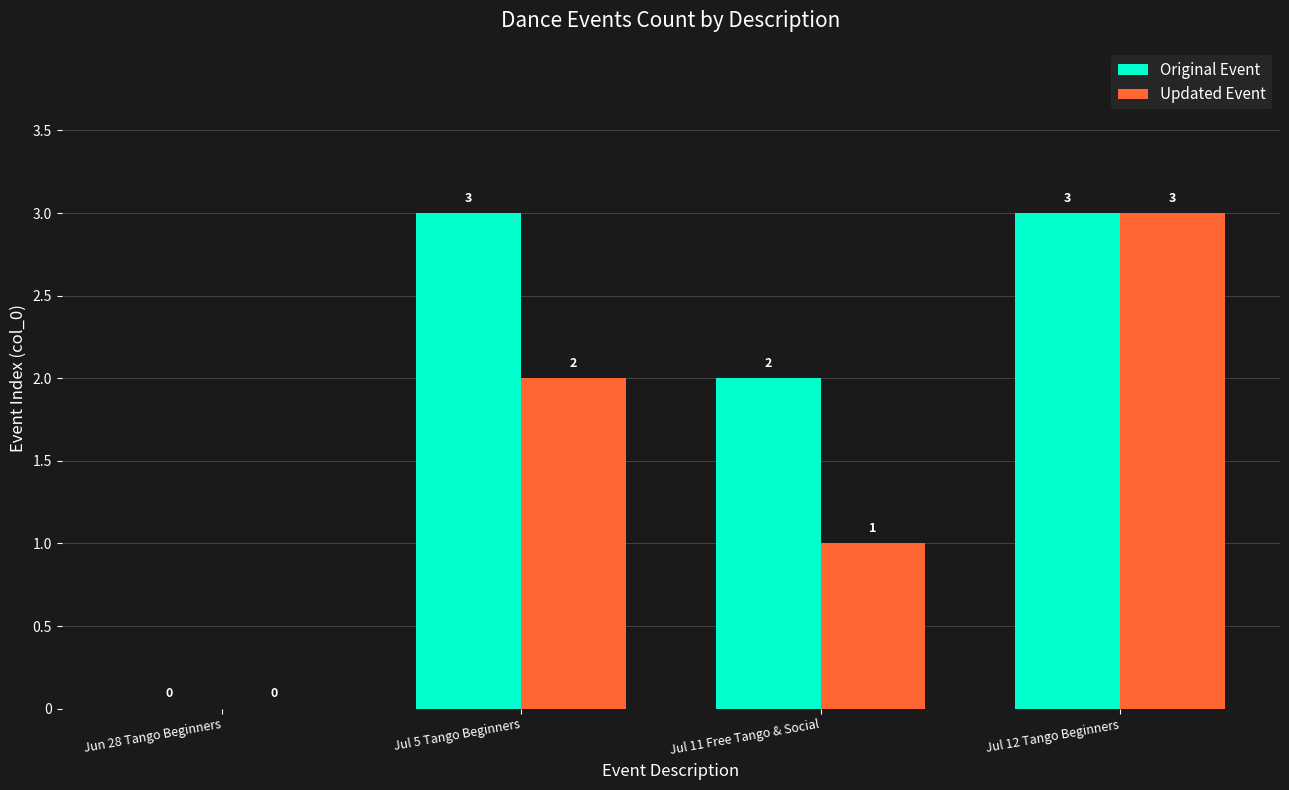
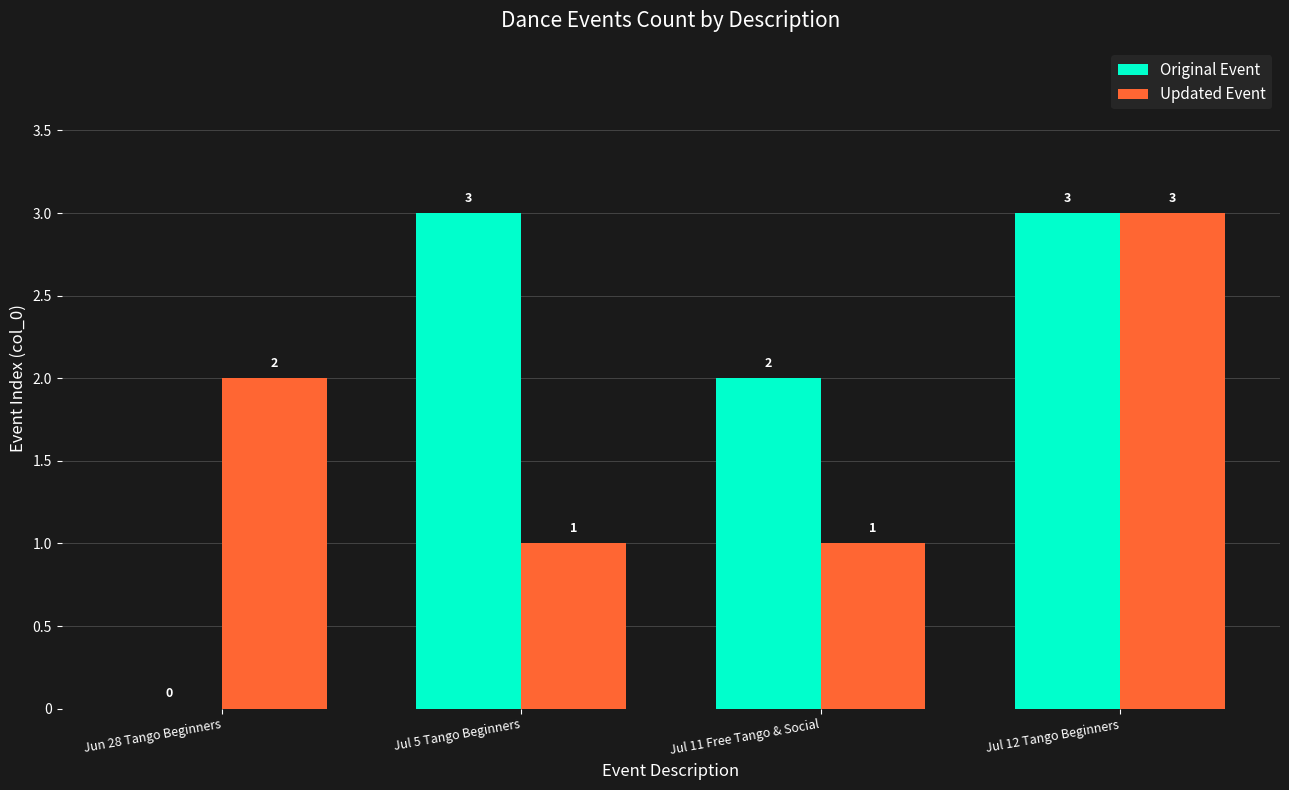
  {
    "Original Event": {
      "Jun 28 Tango Beginners": 0,
      "Jul 5 Tango Beginners": 3,
      "Jul 11 Free Tango & Social": 2,
      "Jul 12 Tango Beginners": 3
    },
    "Updated Event": {
-     "Jun 28 Tango Beginners": 0,
-     "Jul 5 Tango Beginners": 2,
+     "Jun 28 Tango Beginners": 2,
+     "Jul 5 Tango Beginners": 1,
      "Jul 11 Free Tango & Social": 1,
      "Jul 12 Tango Beginners": 3
    }
  }
